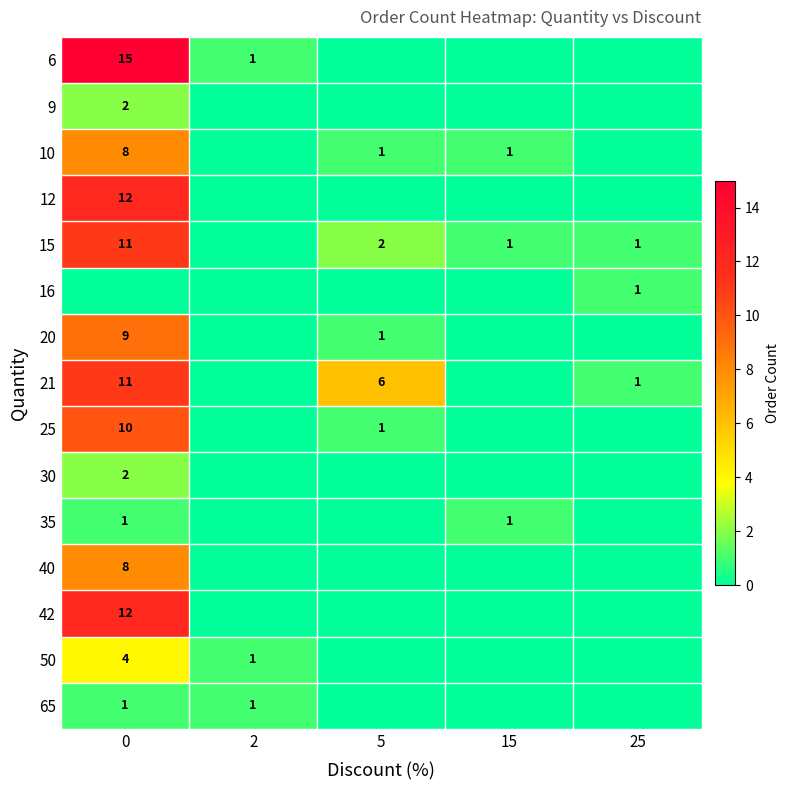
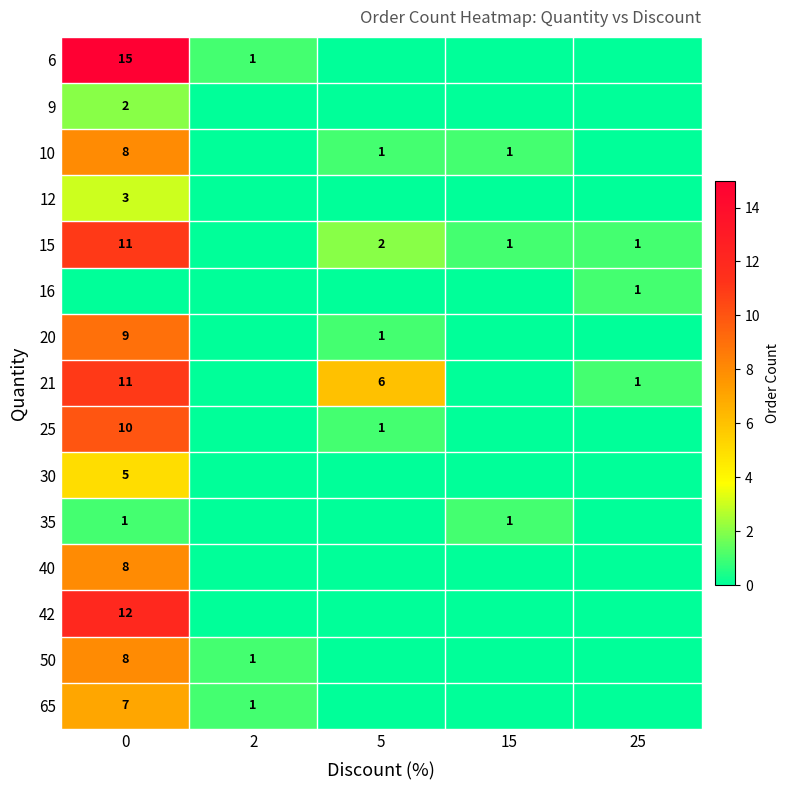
  {
    "6": {
      "0": 15,
      "2": 1
    },
    "9": {
      "0": 2
    },
    "10": {
      "0": 8,
      "5": 1,
      "15": 1
    },
    "12": {
-     "0": 12
+     "0": 3
    },
    "15": {
      "0": 11,
      "5": 2,
      "15": 1,
      "25": 1
    },
    "16": {
      "25": 1
    },
    "20": {
      "0": 9,
      "5": 1
    },
    "21": {
      "0": 11,
      "5": 6,
      "25": 1
    },
    "25": {
      "0": 10,
      "5": 1
    },
    "30": {
-     "0": 2
+     "0": 5
    },
    "35": {
      "0": 1,
      "15": 1
    },
    "40": {
      "0": 8
    },
    "42": {
      "0": 12
    },
    "50": {
-     "0": 4,
+     "0": 8,
      "2": 1
    },
    "65": {
-     "0": 1,
+     "0": 7,
      "2": 1
    }
  }
